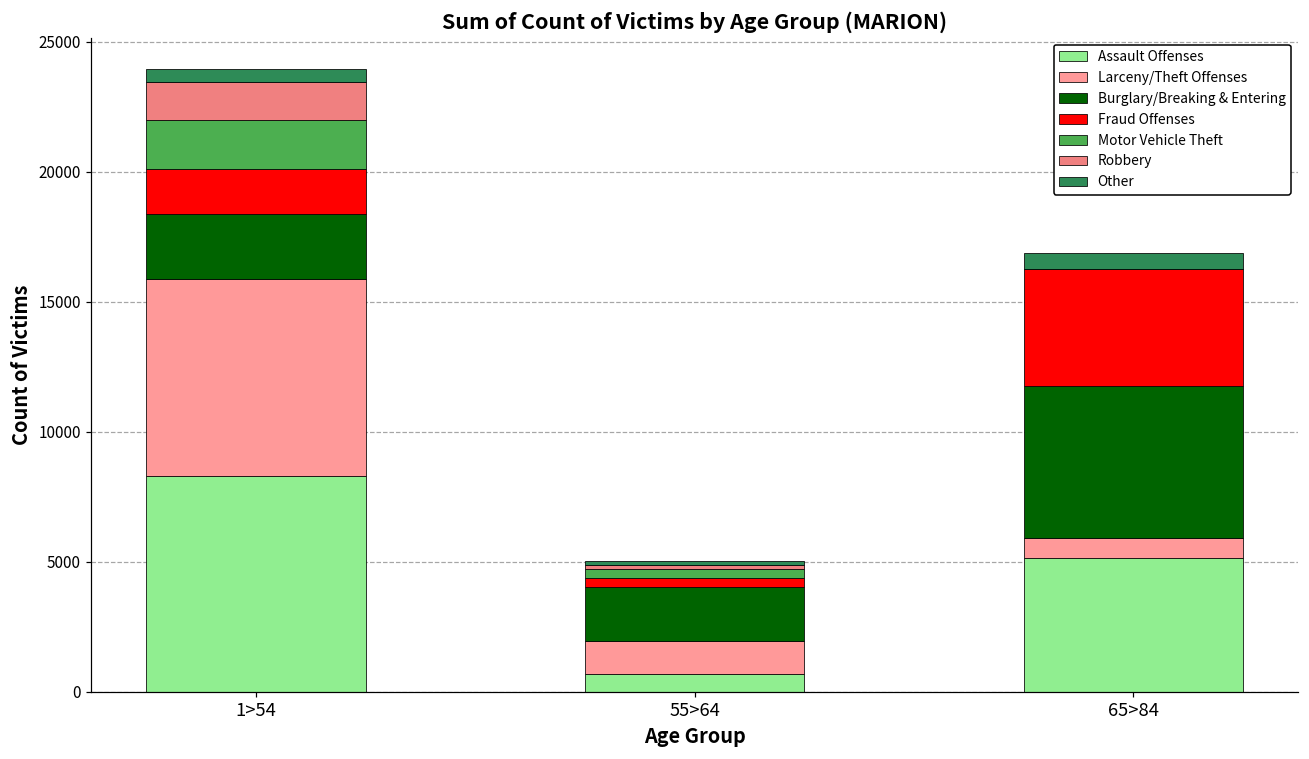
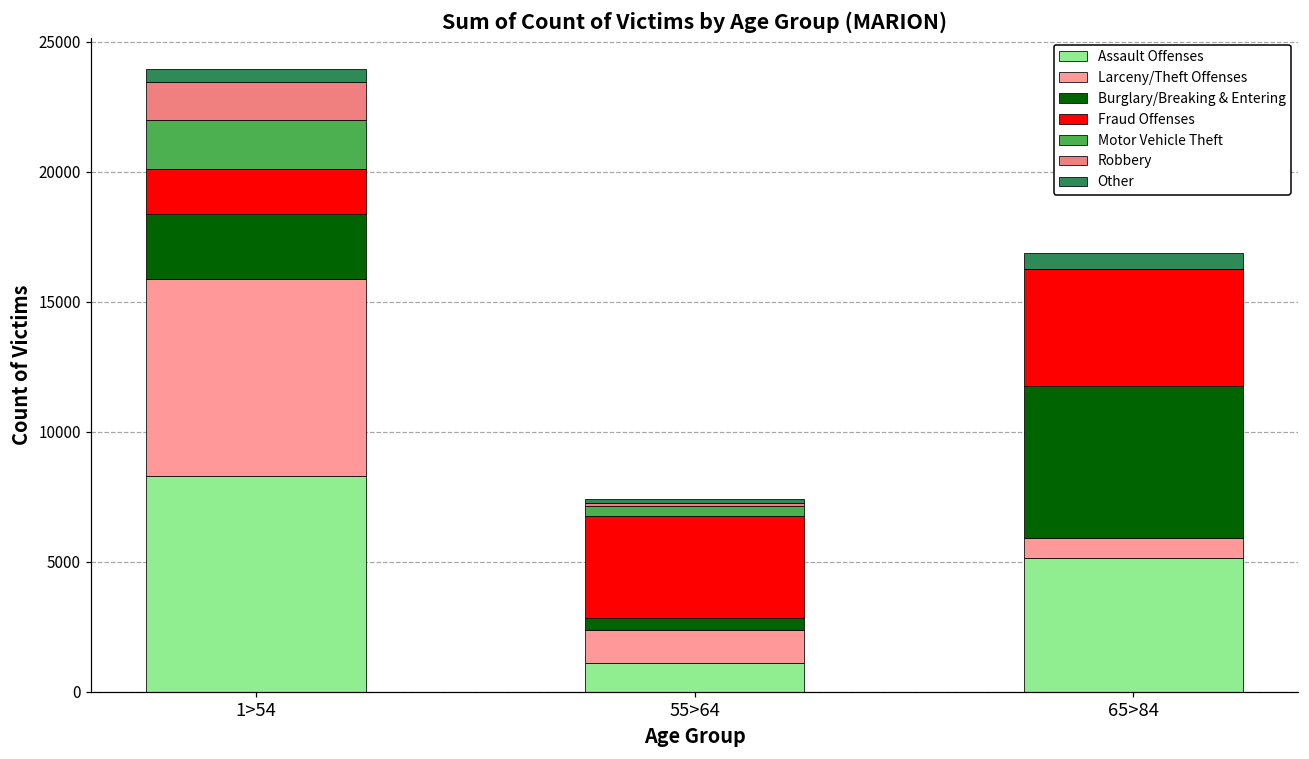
  {
    "Assault Offenses": {
      "1>54": 8300,
-     "55>64": 700,
+     "55>64": 1100,
      "65>84": 5200
    },
    "Burglary/Breaking & Entering": {
      "1>54": 2500,
-     "55>64": 2100,
+     "55>64": 500,
      "65>84": 5800
    },
    "Fraud Offenses": {
      "1>54": 1700,
-     "55>64": 400,
+     "55>64": 4000,
      "65>84": 4500
    }
  }
